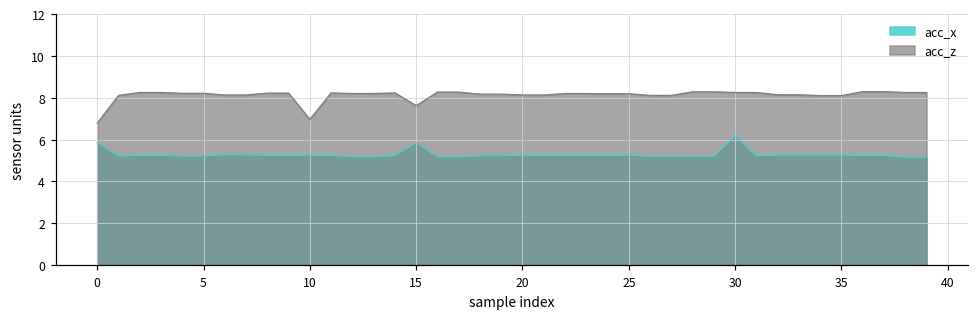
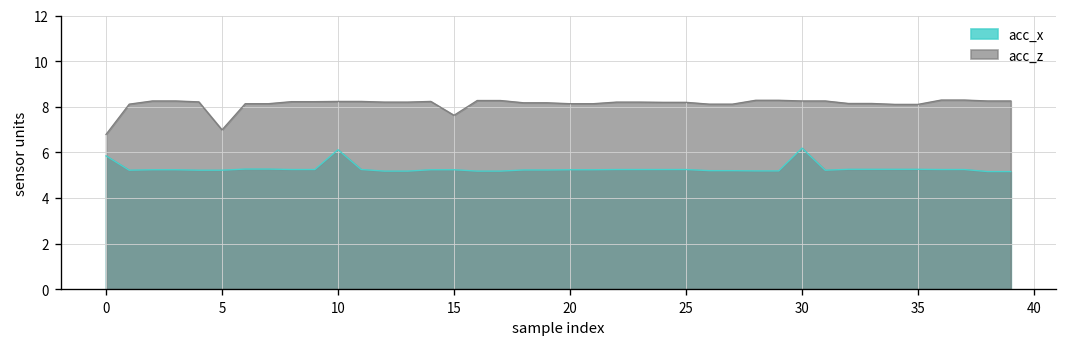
  {
    "acc_x": {
      "0": 5.9,
      "5": 5.2,
-     "10": 5.3,
-     "15": 5.9,
+     "10": 6.1,
+     "15": 5.2,
      "20": 5.2,
      "25": 5.3,
      "30": 6.2,
      "35": 5.3
    },
    "acc_z": {
      "0": 6.8,
-     "5": 8.2,
-     "10": 7.0,
+     "5": 7.0,
+     "10": 8.2,
      "15": 7.6,
      "20": 8.1,
      "25": 8.2,
      "30": 8.3,
      "35": 8.1
    }
  }
